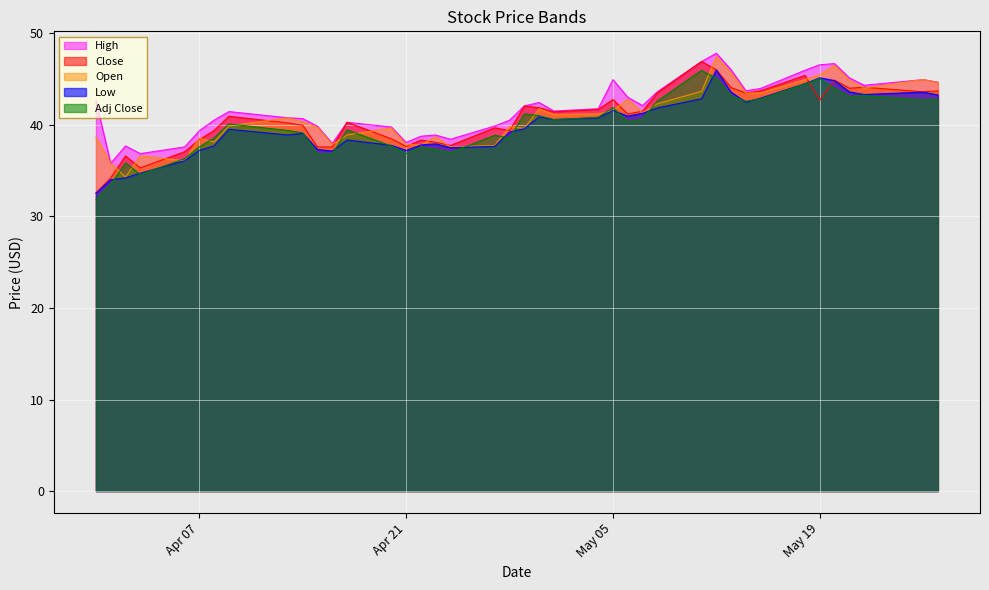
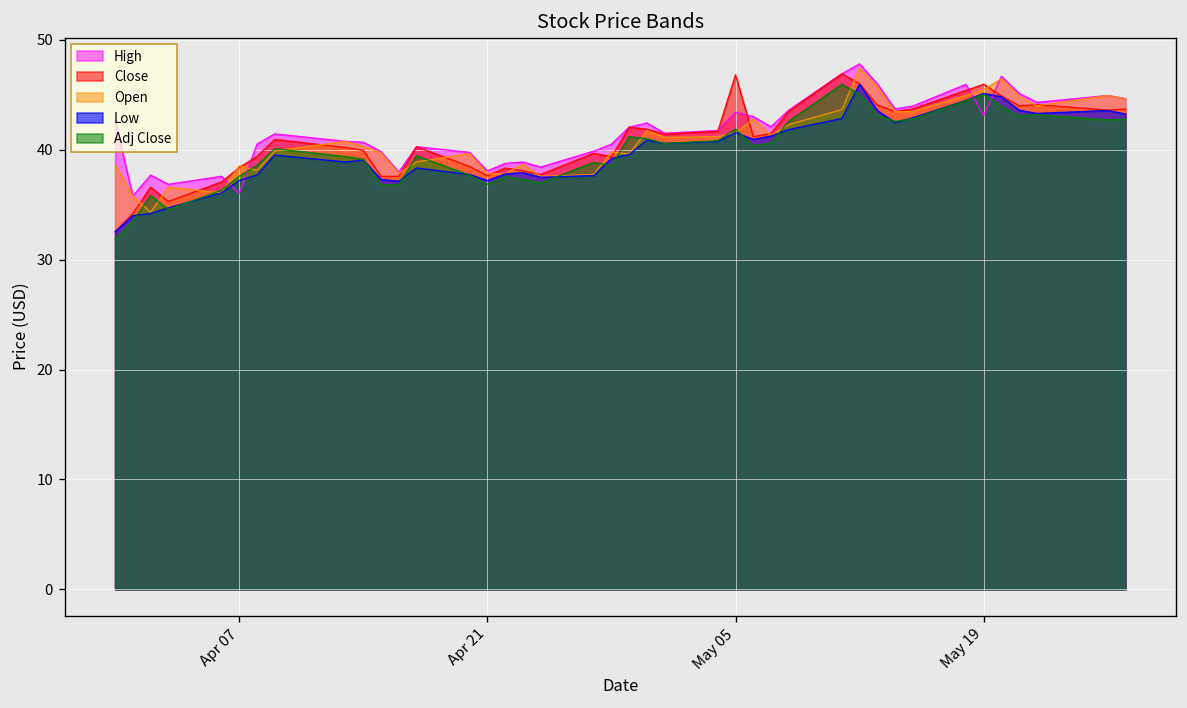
  {
    "High": {
-     "Apr 07": 39,
-     "May 05": 45,
-     "May 19": 47
+     "Apr 07": 36,
+     "May 05": 43,
+     "May 19": 43
    },
    "Close": {
-     "May 05": 43,
-     "May 19": 43
+     "May 05": 47,
+     "May 19": 46
    },
    "Open": {
      "May 19": 45
    },
    "Low": {
      "Apr 07": 37,
      "Apr 21": 37
    },
    "Adj Close": {
      "Apr 07": 38,
      "Apr 21": 37,
      "May 05": 42
    }
  }
